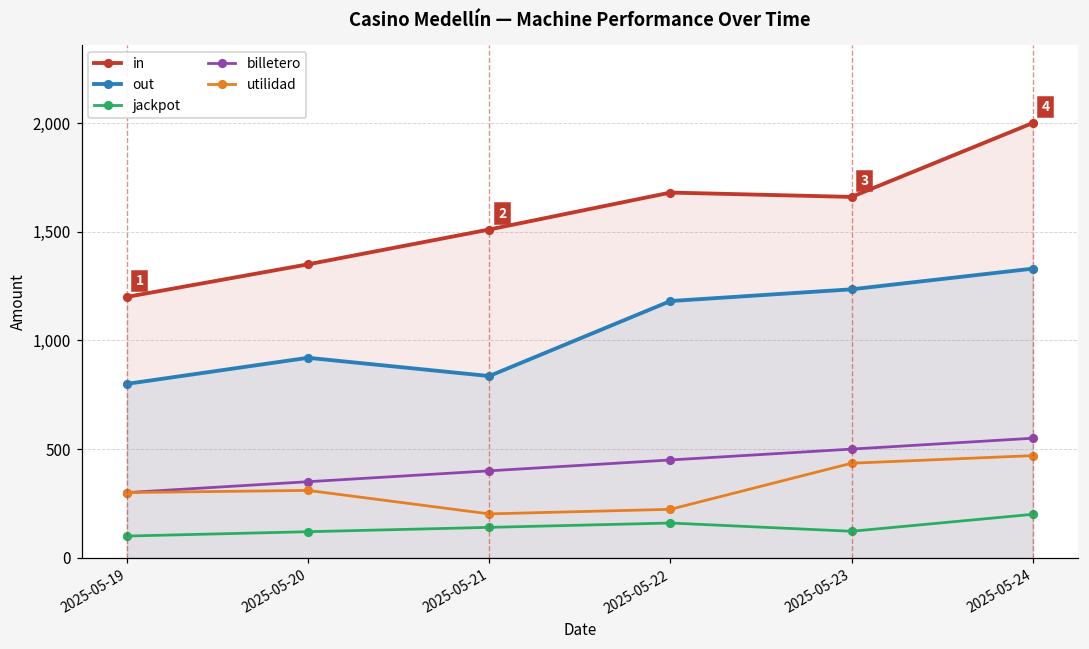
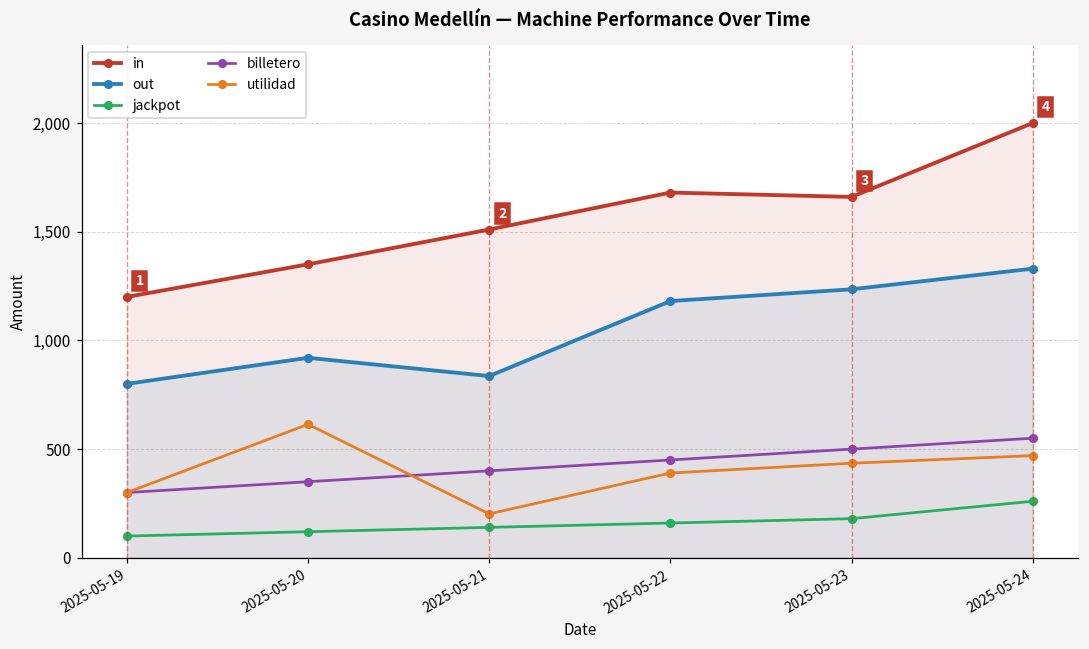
  {
    "in": {
      "2025-05-20": "1,350",
      "2025-05-22": "1,680"
    },
    "out": {
      "2025-05-19": "800",
      "2025-05-20": "920",
      "2025-05-21": "840",
      "2025-05-22": "1,180",
      "2025-05-23": "1,240",
      "2025-05-24": "1,330"
    },
    "jackpot": {
      "2025-05-19": "100",
      "2025-05-20": "120",
      "2025-05-21": "140",
      "2025-05-22": "160",
-     "2025-05-23": "120",
-     "2025-05-24": "200"
+     "2025-05-23": "180",
+     "2025-05-24": "260"
    },
    "billetero": {
      "2025-05-20": "350",
      "2025-05-21": "400",
      "2025-05-22": "450",
      "2025-05-23": "500",
      "2025-05-24": "550"
    },
    "utilidad": {
-     "2025-05-20": "310",
+     "2025-05-20": "610",
      "2025-05-21": "200",
-     "2025-05-22": "220",
+     "2025-05-22": "390",
      "2025-05-23": "440",
      "2025-05-24": "470"
    }
  }
